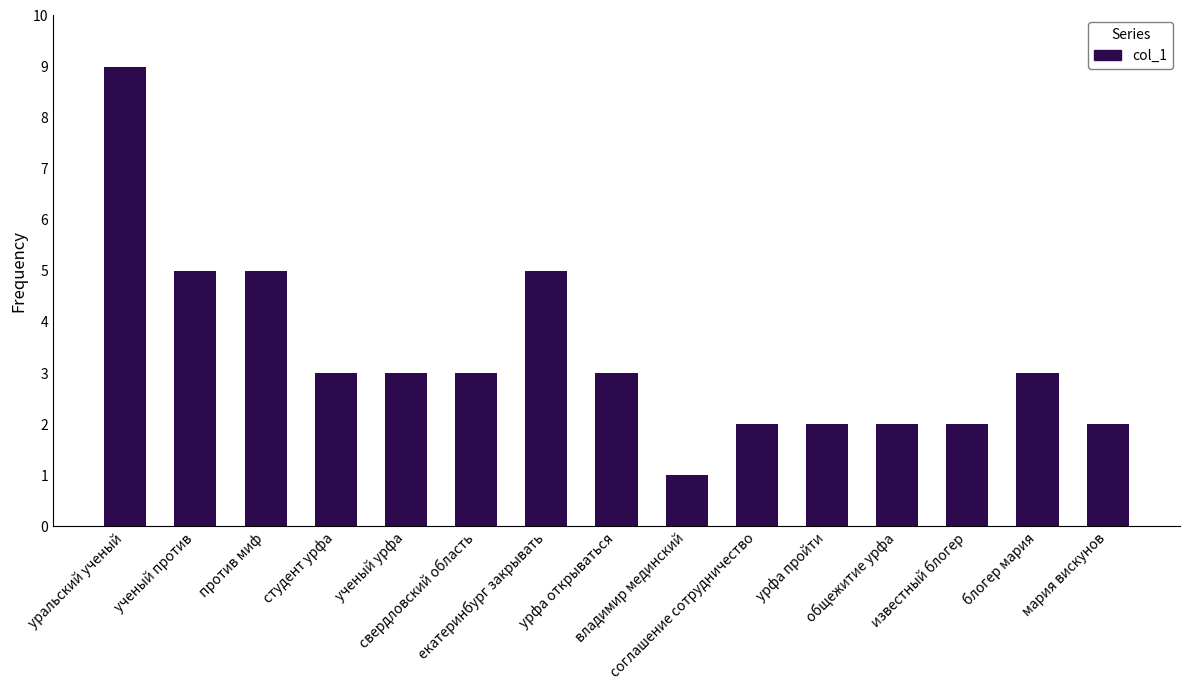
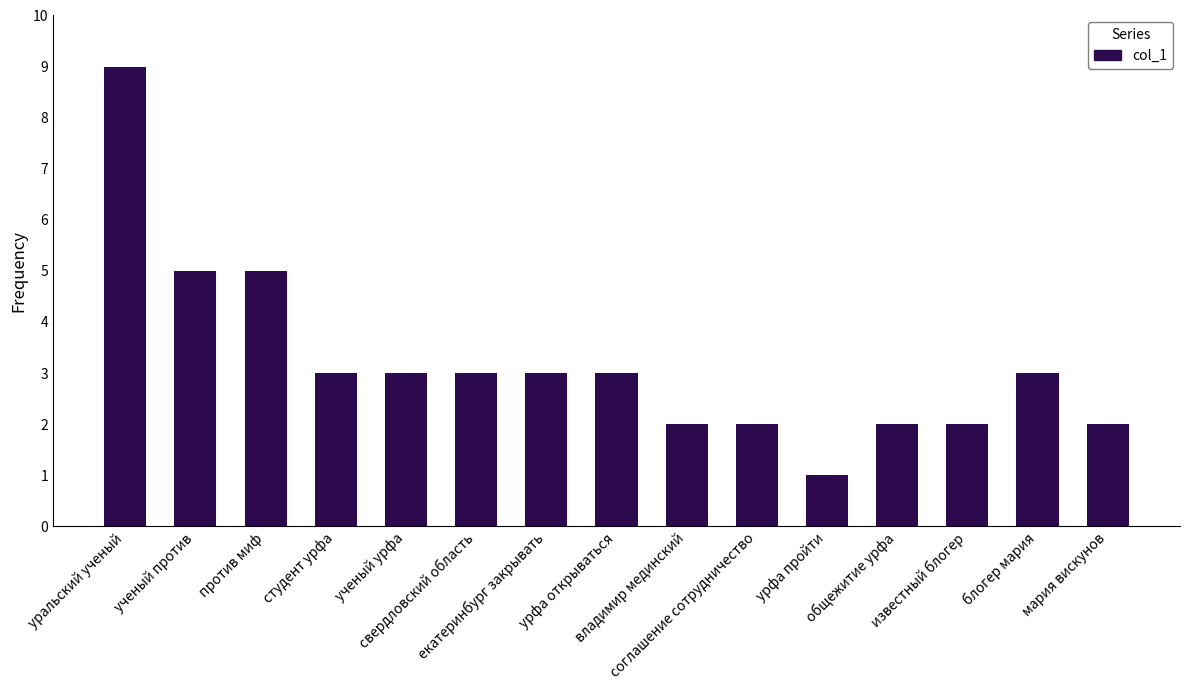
  {
    "уральский ученый": 9,
    "ученый против": 5,
    "против миф": 5,
    "студент урфа": 3,
    "ученый урфа": 3,
    "свердловский область": 3,
-   "екатеринбург закрывать": 5,
+   "екатеринбург закрывать": 3,
    "урфа открываться": 3,
-   "владимир мединский": 1,
+   "владимир мединский": 2,
    "соглашение сотрудничество": 2,
-   "урфа пройти": 2,
+   "урфа пройти": 1,
    "общежитие урфа": 2,
    "известный блогер": 2,
    "блогер мария": 3,
    "мария вискунов": 2
  }
